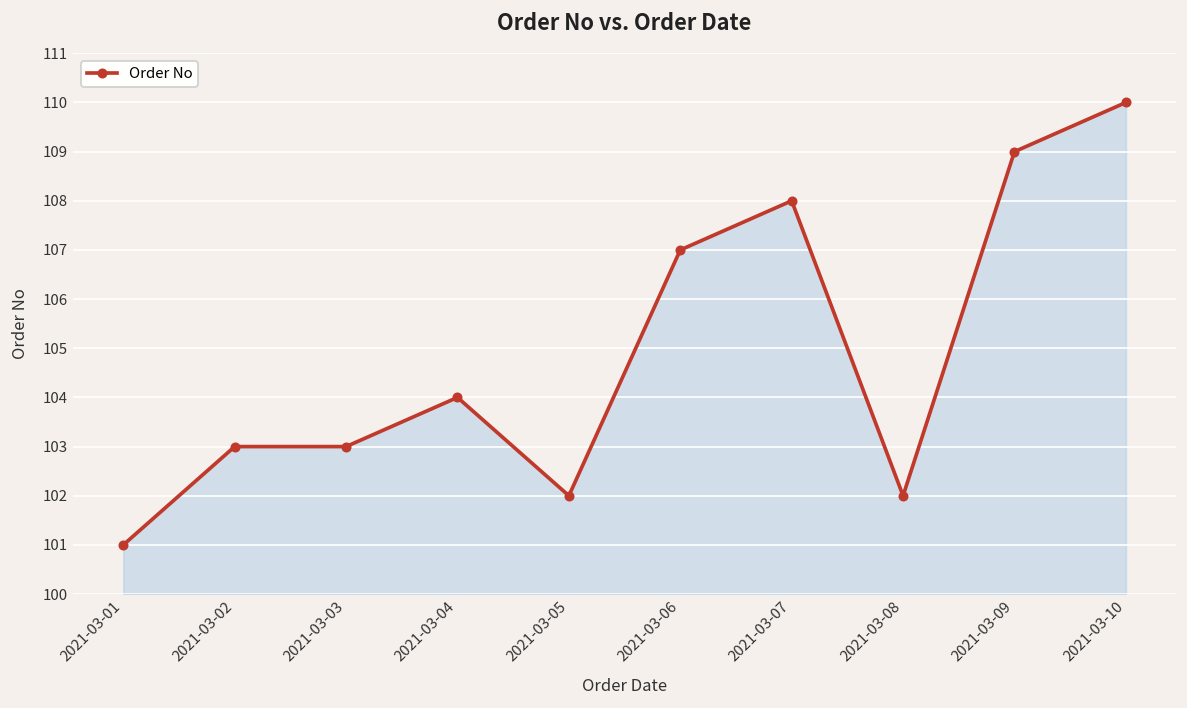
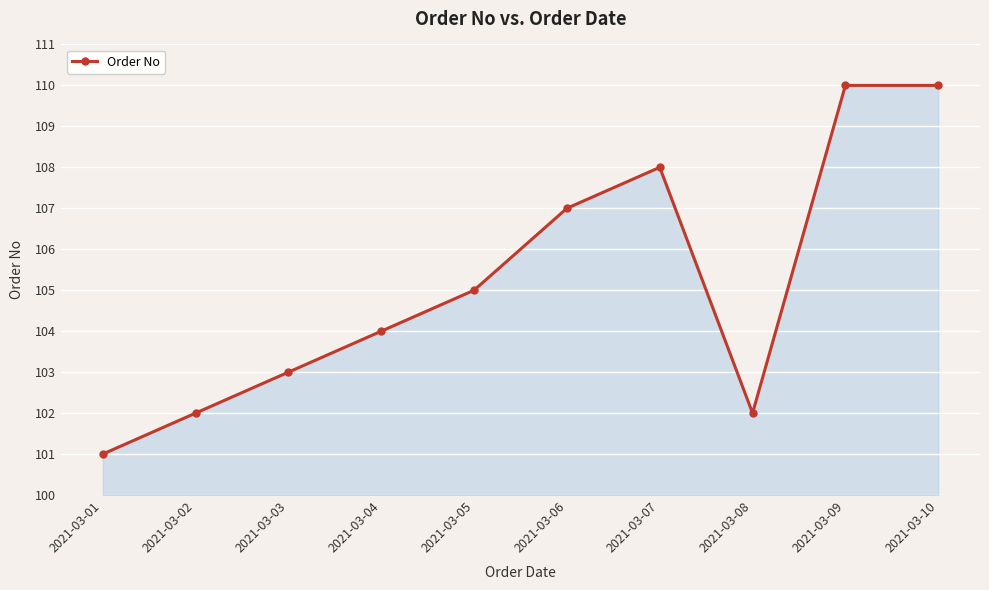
  {
    "2021-03-01": 101,
-   "2021-03-02": 103,
+   "2021-03-02": 102,
    "2021-03-03": 103,
    "2021-03-04": 104,
-   "2021-03-05": 102,
+   "2021-03-05": 105,
    "2021-03-06": 107,
    "2021-03-07": 108,
    "2021-03-08": 102,
-   "2021-03-09": 109,
+   "2021-03-09": 110,
    "2021-03-10": 110
  }
